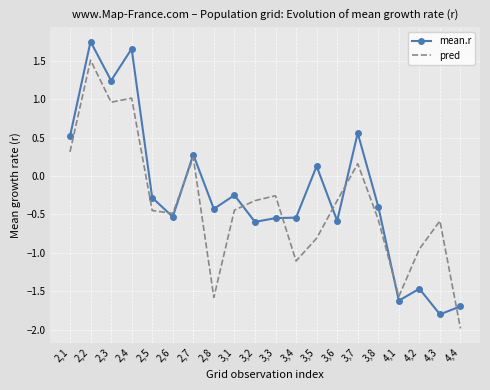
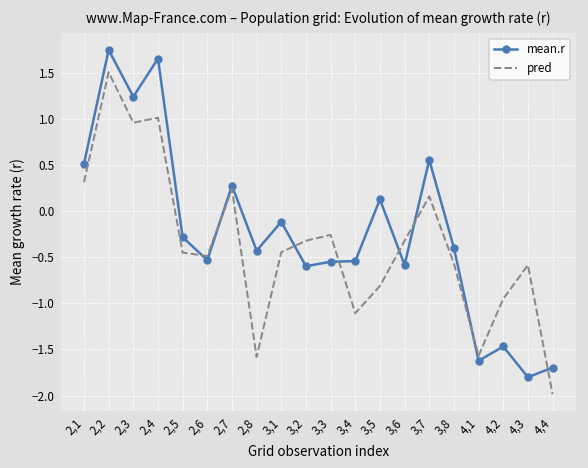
  {
    "mean.r": {
      "2,1": 0.5,
      "2,2": 1.8,
      "2,3": 1.2,
      "2,4": 1.7,
      "2,5": -0.3,
      "2,6": -0.5,
      "2,7": 0.3,
      "2,8": -0.4,
-     "3,1": -0.2,
+     "3,1": -0.1,
      "3,2": -0.6,
      "3,3": -0.5,
      "3,4": -0.5,
      "3,5": 0.1,
      "3,6": -0.6,
      "3,7": 0.6,
      "3,8": -0.4,
      "4,1": -1.6,
      "4,2": -1.5,
      "4,3": -1.8,
      "4,4": -1.7
    },
    "pred": {
      "2,1": 0.3,
      "2,2": 1.5,
      "2,3": 1.0,
      "2,4": 1.0,
      "2,5": -0.4,
      "2,6": -0.5,
      "2,7": 0.2,
      "2,8": -1.6,
      "3,1": -0.4,
      "3,2": -0.3,
      "3,3": -0.3,
      "3,4": -1.1,
      "3,5": -0.8,
      "3,6": -0.3,
      "3,7": 0.2,
      "3,8": -0.6,
      "4,1": -1.6,
      "4,2": -1.0,
      "4,3": -0.6,
      "4,4": -2.0
    }
  }
